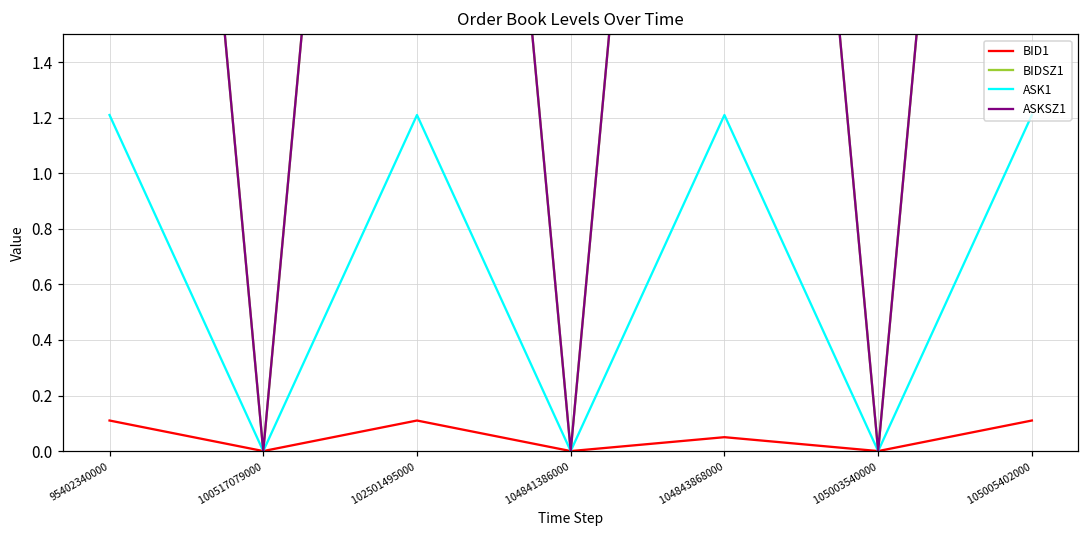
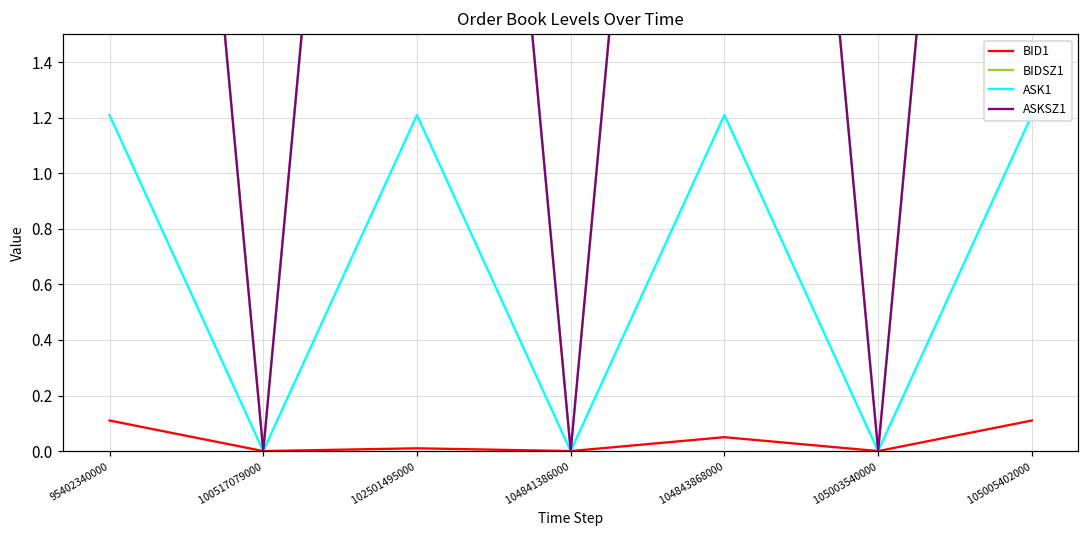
  {
    "BID1": {
      "95402340000": 0.11,
-     "102501495000": 0.11,
+     "102501495000": 0.01,
      "104843868000": 0.05,
      "105005402000": 0.11
    },
    "ASK1": {
      "95402340000": 1.21,
      "102501495000": 1.21,
      "104843868000": 1.21,
      "105005402000": 1.21
    }
  }
